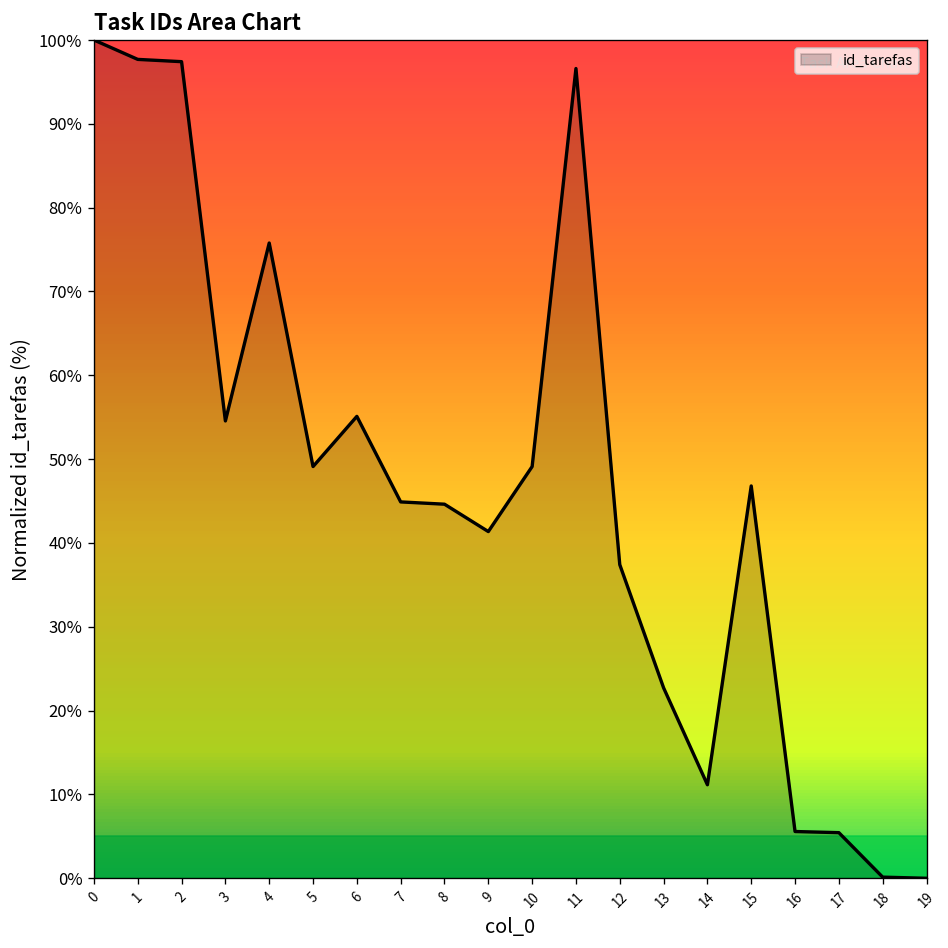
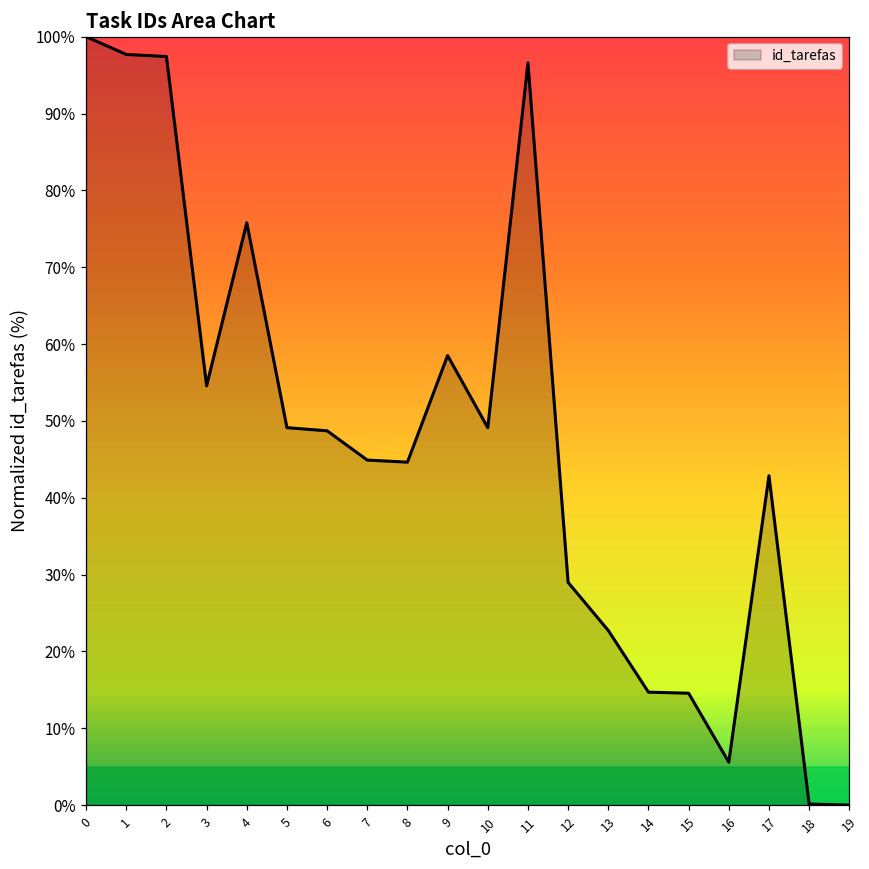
  {
    "0": "100%",
    "1": "98%",
    "2": "97%",
    "3": "55%",
    "4": "76%",
    "5": "49%",
-   "6": "55%",
+   "6": "49%",
    "7": "45%",
    "8": "45%",
-   "9": "41%",
+   "9": "59%",
    "10": "49%",
    "11": "97%",
-   "12": "37%",
+   "12": "29%",
    "13": "23%",
-   "14": "11%",
-   "15": "47%",
+   "14": "15%",
+   "15": "15%",
    "16": "6%",
-   "17": "5%"
+   "17": "43%"
  }
